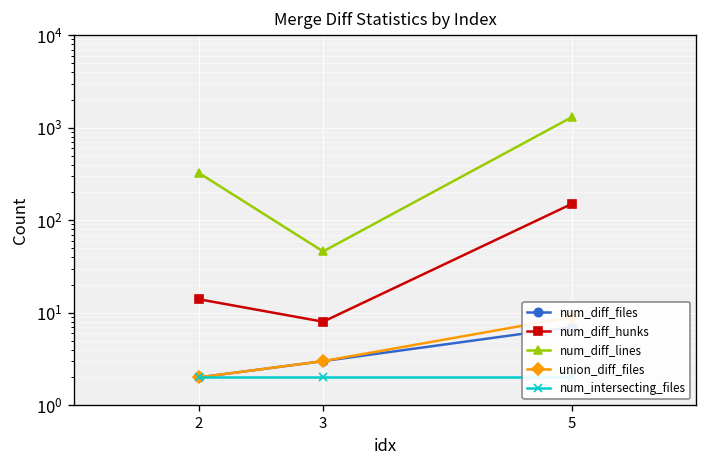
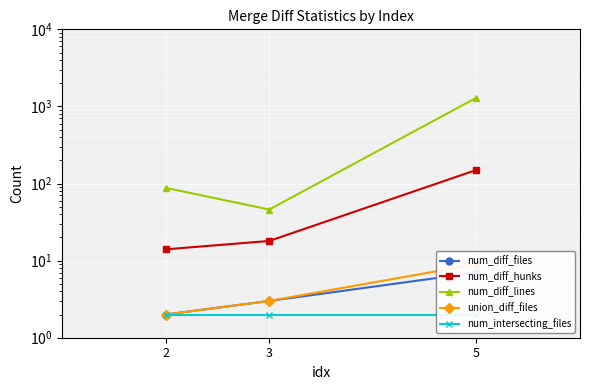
  {
    "num_diff_hunks": {
      "2": 14,
-     "3": 8,
+     "3": 18,
      "5": 150
    },
    "num_diff_lines": {
-     "2": 330,
+     "2": 90,
      "3": 50,
      "5": 1300
    },
    "num_intersecting_files": {
      "3": 2
    }
  }
